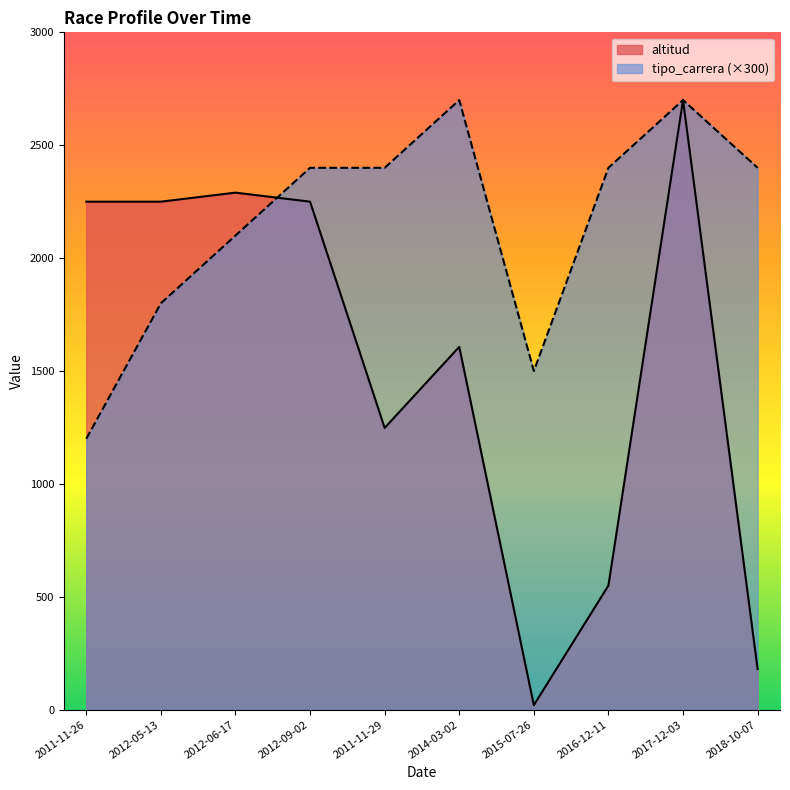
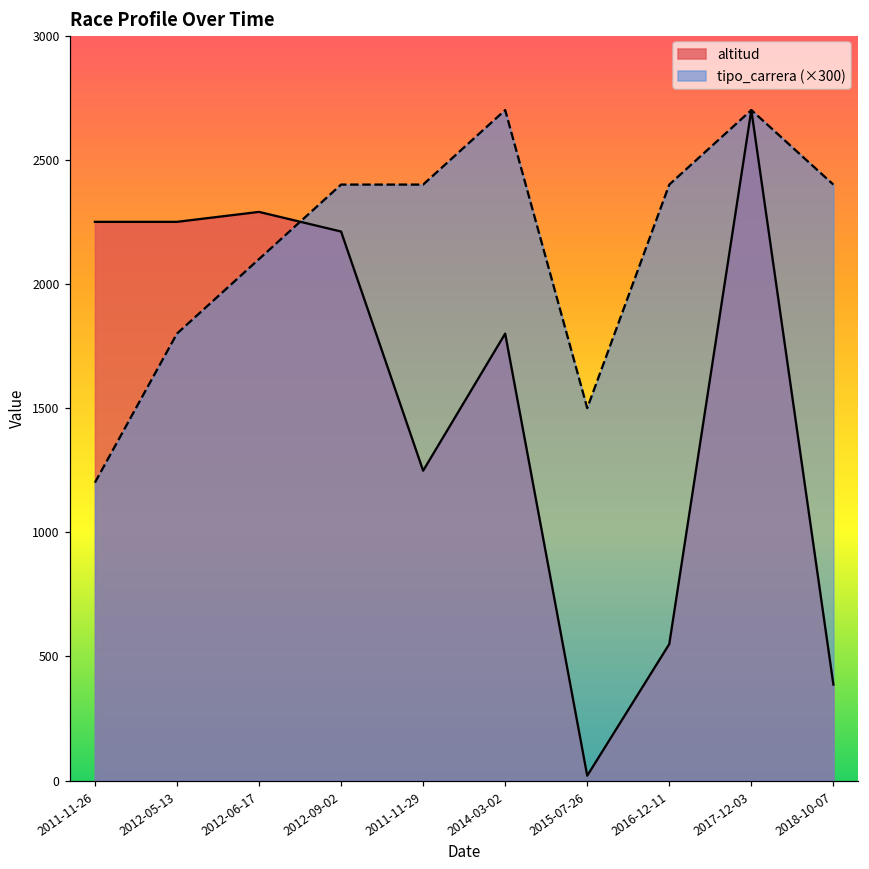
  {
    "altitud": {
      "2011-11-26": 2250,
      "2012-05-13": 2250,
      "2012-06-17": 2290,
-     "2012-09-02": 2250,
+     "2012-09-02": 2210,
      "2011-11-29": 1250,
-     "2014-03-02": 1610,
+     "2014-03-02": 1800,
      "2015-07-26": 20,
      "2016-12-11": 550,
-     "2018-10-07": 180
+     "2018-10-07": 390
    },
    "tipo_carrera (×300)": {
      "2011-11-26": 1200,
      "2012-05-13": 1800,
      "2012-06-17": 2100,
      "2012-09-02": 2400,
      "2011-11-29": 2400,
      "2014-03-02": 2700,
      "2015-07-26": 1500,
      "2016-12-11": 2400,
      "2018-10-07": 2400
    }
  }
